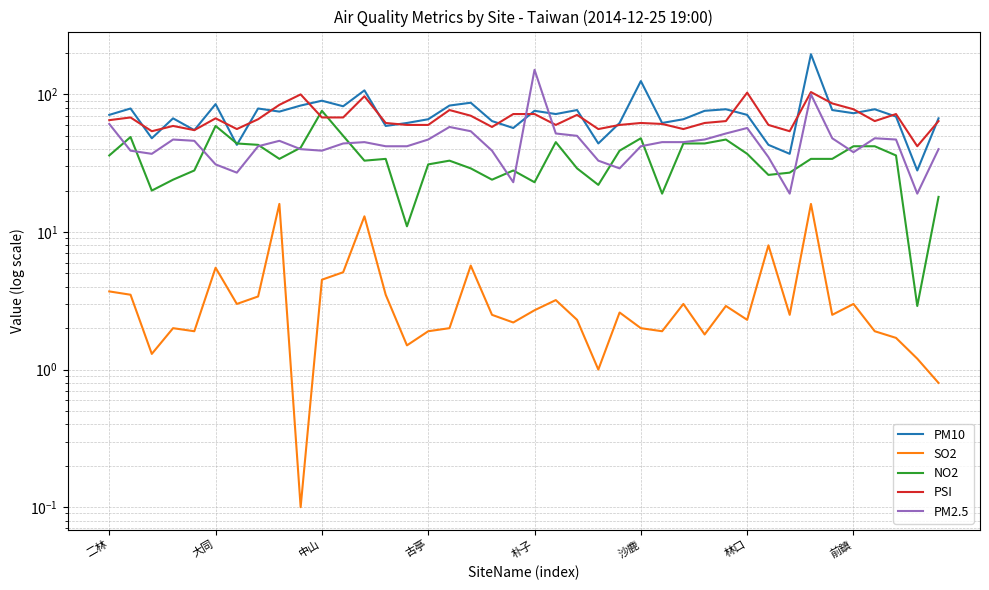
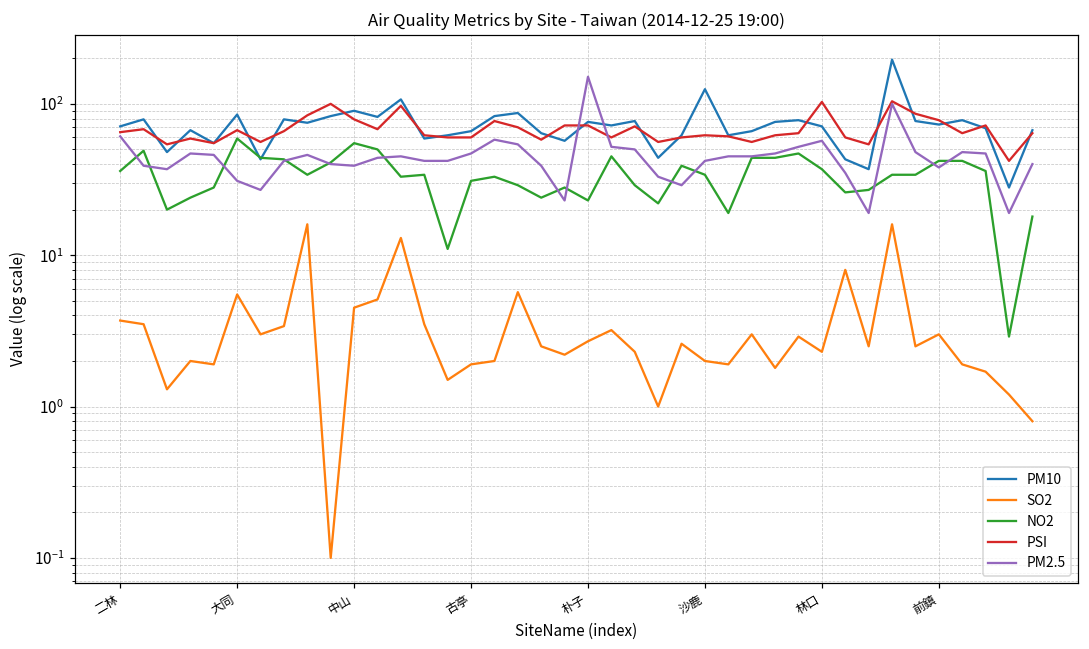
  {
    "PM10": {
      "二林": 70,
      "大同": 90,
      "中山": 90,
      "古亭": 70,
      "朴子": 80,
      "沙鹿": 130,
      "林口": 70,
      "前鎮": 70
    },
    "SO2": {
      "二林": 3.7,
      "大同": 5.5,
      "中山": 4.5,
      "古亭": 1.9,
      "朴子": 2.7,
      "沙鹿": 2,
      "林口": 2.3,
      "前鎮": 3
    },
    "NO2": {
      "二林": 36,
      "大同": 59,
-     "中山": 80,
+     "中山": 55,
      "古亭": 31,
      "朴子": 23,
-     "沙鹿": 48,
+     "沙鹿": 34,
      "林口": 37,
      "前鎮": 42
    },
    "PSI": {
      "二林": 70,
      "大同": 70,
-     "中山": 70,
+     "中山": 80,
      "古亭": 60,
      "朴子": 70,
      "沙鹿": 60,
      "林口": 100,
      "前鎮": 80
    },
    "PM2.5": {
      "二林": 60,
      "大同": 31,
      "中山": 39,
      "古亭": 47,
      "朴子": 150,
      "沙鹿": 42,
      "林口": 57,
      "前鎮": 38
    }
  }
